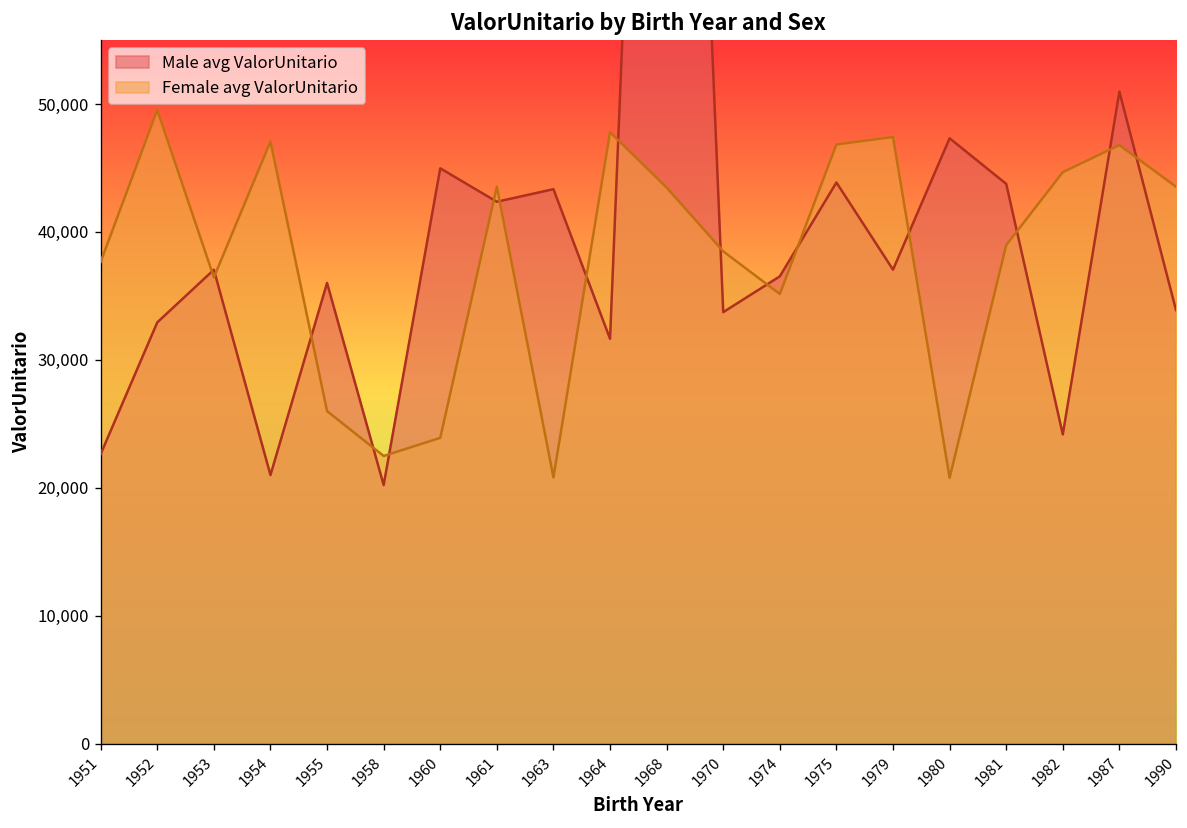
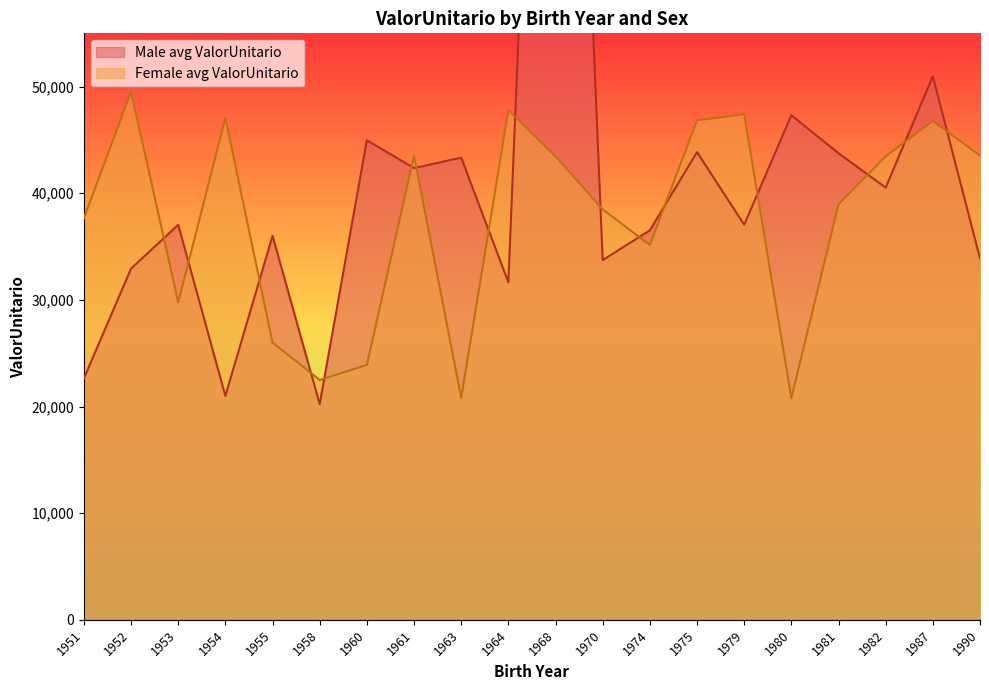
  {
    "Male avg ValorUnitario": {
      "1951": "22,600",
      "1952": "32,900",
      "1953": "37,000",
      "1954": "21,000",
      "1955": "36,000",
      "1958": "20,200",
      "1960": "45,000",
      "1961": "42,400",
      "1963": "43,300",
      "1964": "31,600",
      "1970": "33,700",
      "1974": "36,500",
      "1975": "43,900",
      "1979": "37,000",
      "1980": "47,300",
      "1981": "43,800",
-     "1982": "24,200",
+     "1982": "40,500",
      "1987": "51,000",
      "1990": "33,900"
    },
    "Female avg ValorUnitario": {
      "1951": "37,700",
      "1952": "49,500",
-     "1953": "36,400",
+     "1953": "29,800",
      "1954": "47,100",
      "1955": "26,000",
      "1958": "22,500",
      "1960": "23,900",
      "1961": "43,500",
      "1963": "20,800",
      "1964": "47,800",
      "1968": "43,500",
      "1970": "38,500",
      "1974": "35,100",
      "1975": "46,800",
      "1979": "47,400",
      "1980": "20,800",
      "1981": "39,000",
-     "1982": "44,700",
+     "1982": "43,500",
      "1987": "46,800",
      "1990": "43,500"
    }
  }
